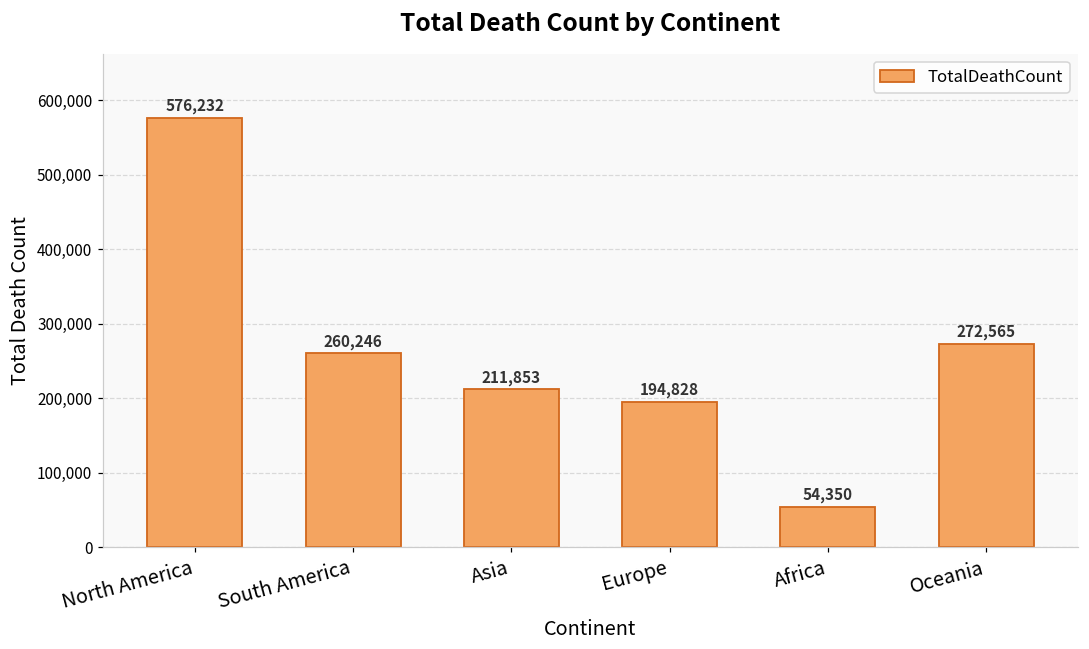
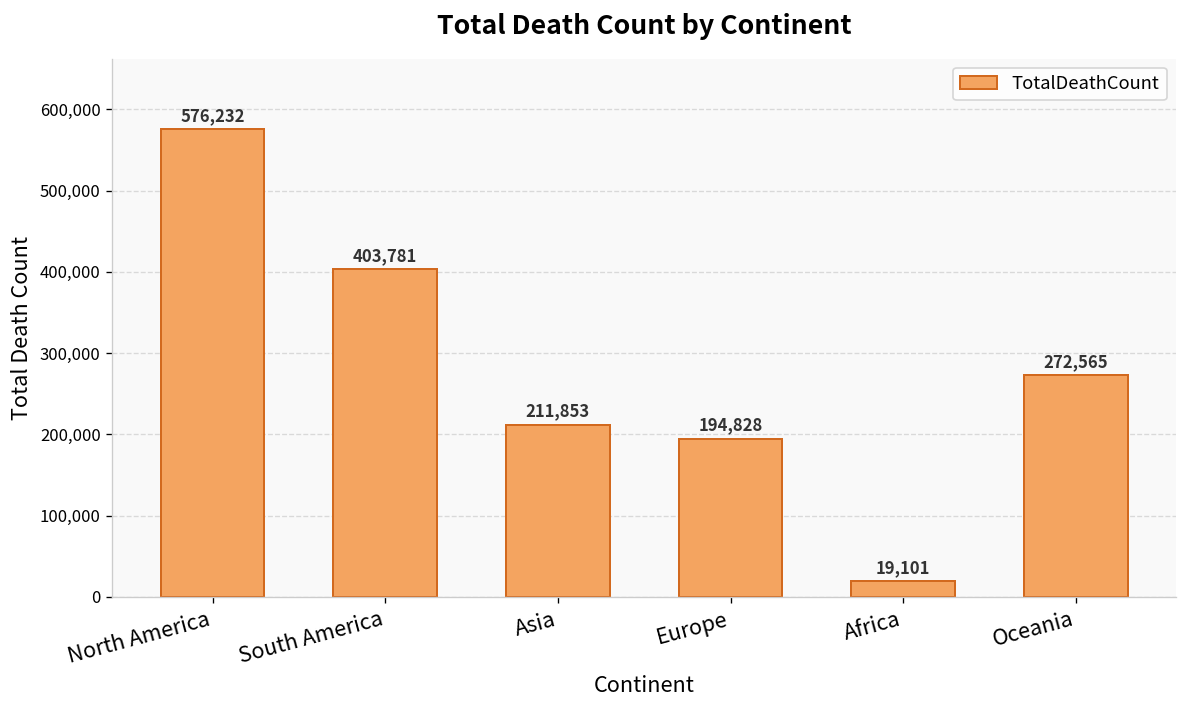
  {
    "North America": "576,232",
-   "South America": "260,246",
+   "South America": "403,781",
    "Asia": "211,853",
    "Europe": "194,828",
-   "Africa": "54,350",
+   "Africa": "19,101",
    "Oceania": "272,565"
  }
